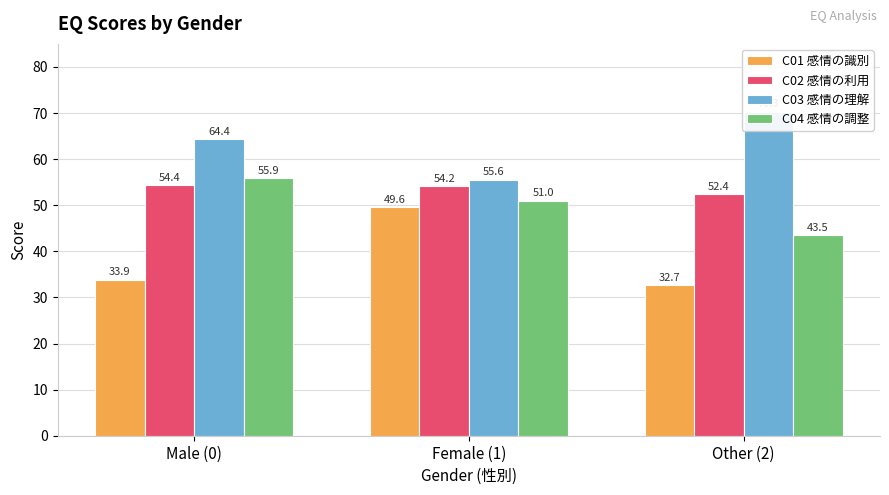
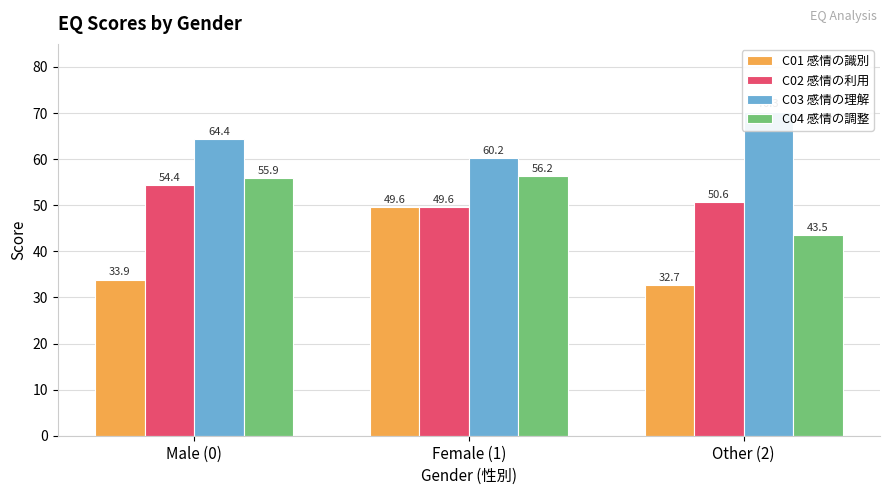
  {
    "C01 感情の識別": {
      "Male (0)": 33.9,
      "Female (1)": 49.6,
      "Other (2)": 32.7
    },
    "C02 感情の利用": {
      "Male (0)": 54.4,
-     "Female (1)": 54.2,
-     "Other (2)": 52.4
+     "Female (1)": 49.6,
+     "Other (2)": 50.6
    },
    "C03 感情の理解": {
      "Male (0)": 64.4,
-     "Female (1)": 55.6
+     "Female (1)": 60.2
    },
    "C04 感情の調整": {
      "Male (0)": 55.9,
-     "Female (1)": 51.0,
+     "Female (1)": 56.2,
      "Other (2)": 43.5
    }
  }
